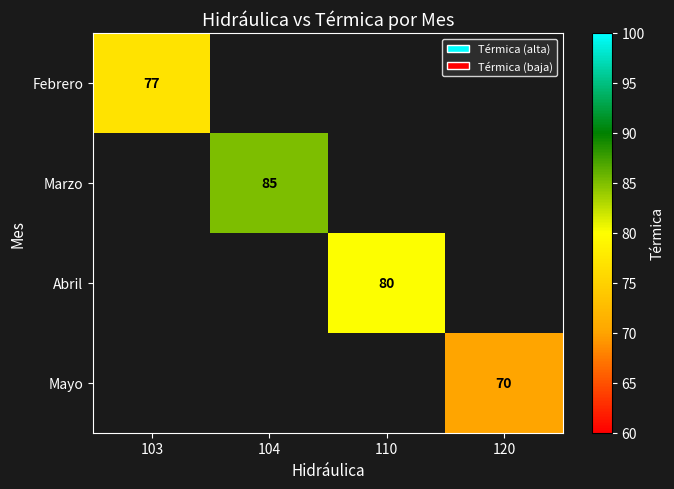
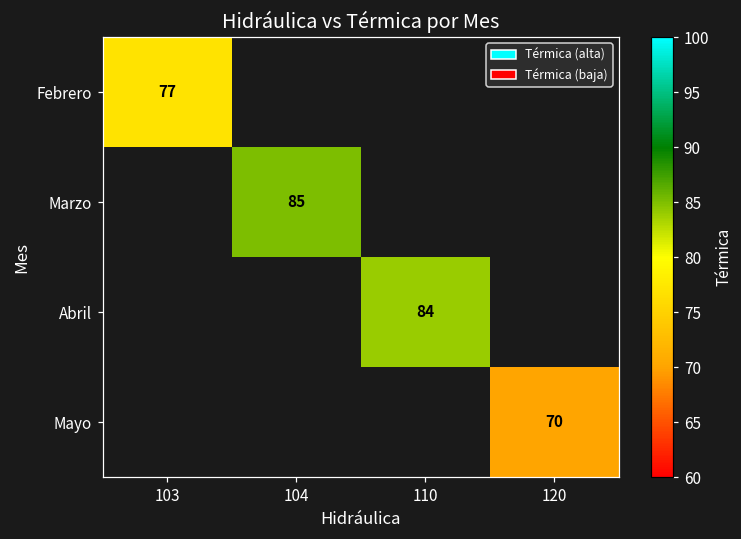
  {
    "Febrero": {
      "103": 77
    },
    "Marzo": {
      "104": 85
    },
    "Abril": {
-     "110": 80
+     "110": 84
    },
    "Mayo": {
      "120": 70
    }
  }
